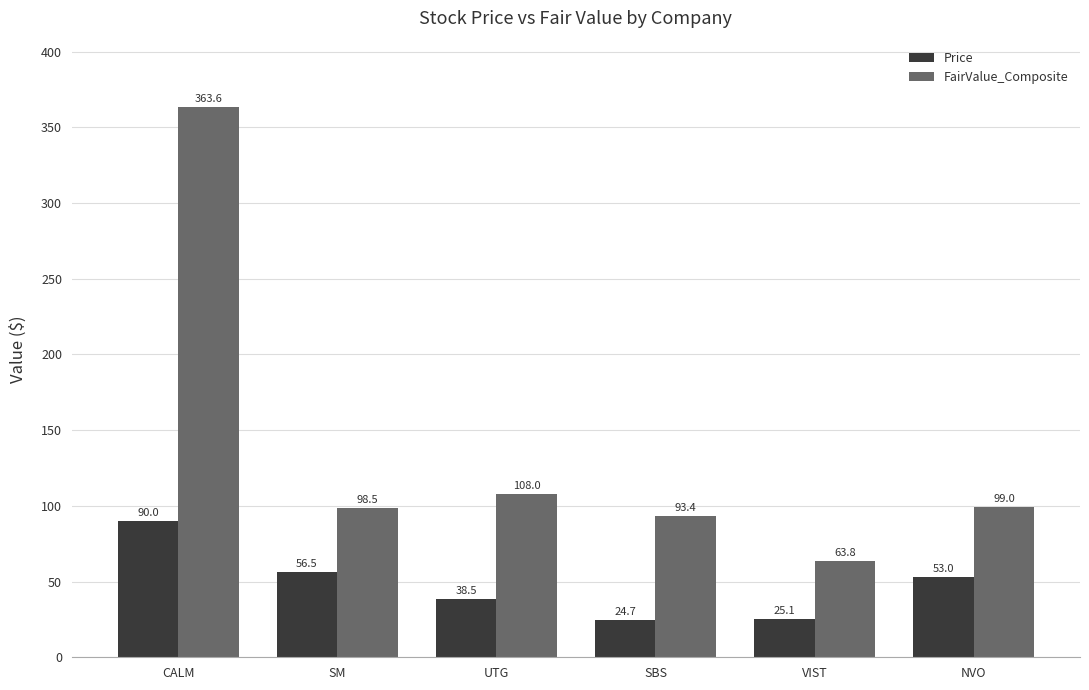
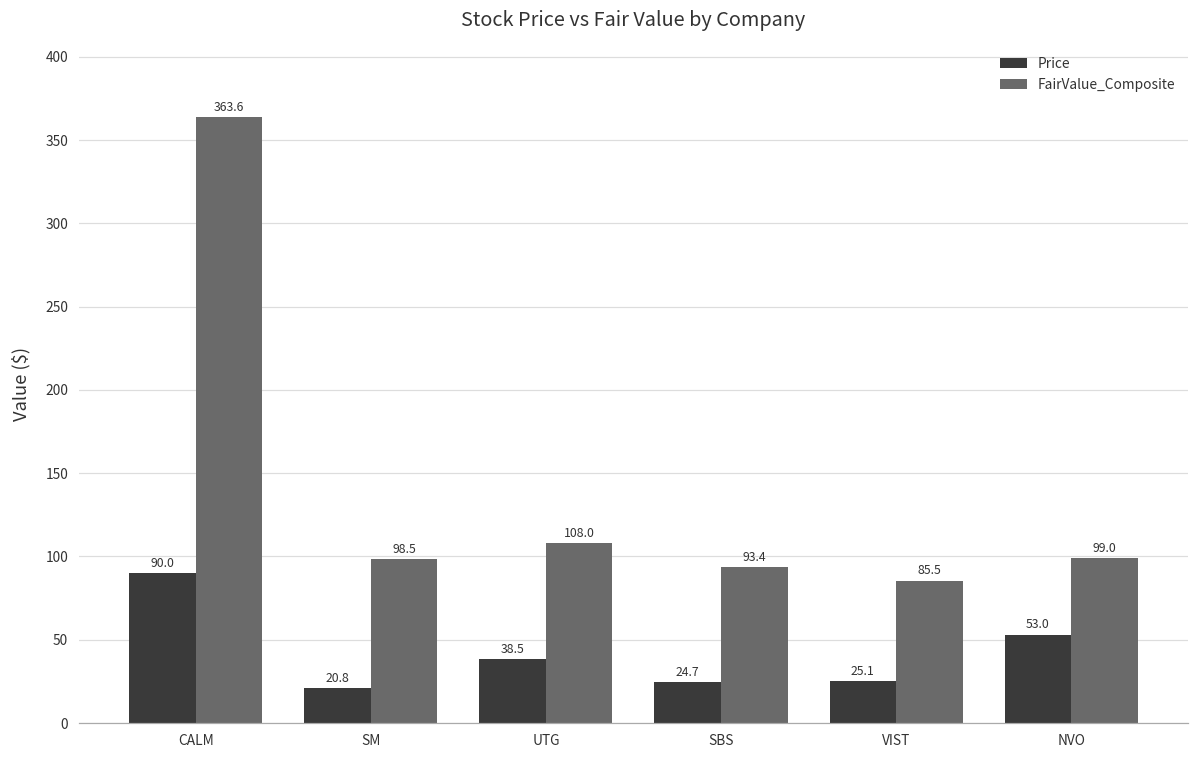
  {
    "Price": {
      "CALM": 90.0,
-     "SM": 56.5,
+     "SM": 20.8,
      "UTG": 38.5,
      "SBS": 24.7,
      "VIST": 25.1,
      "NVO": 53.0
    },
    "FairValue_Composite": {
      "CALM": 363.6,
      "SM": 98.5,
      "UTG": 108.0,
      "SBS": 93.4,
-     "VIST": 63.8,
+     "VIST": 85.5,
      "NVO": 99.0
    }
  }
